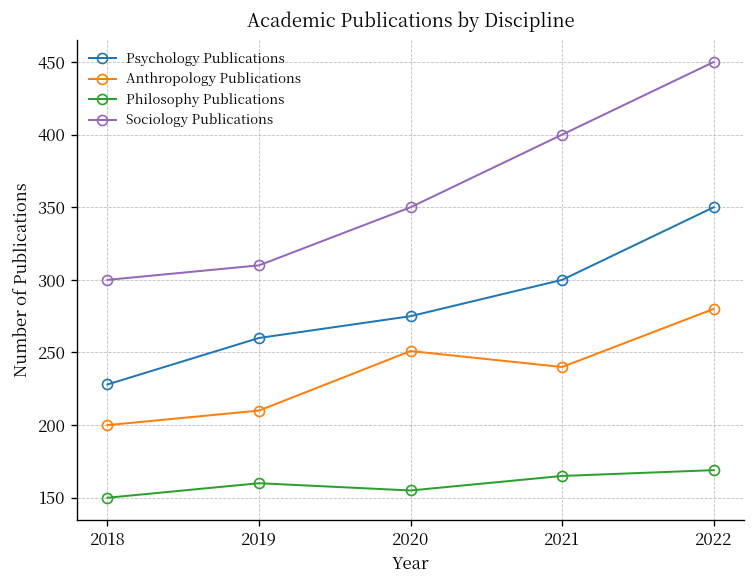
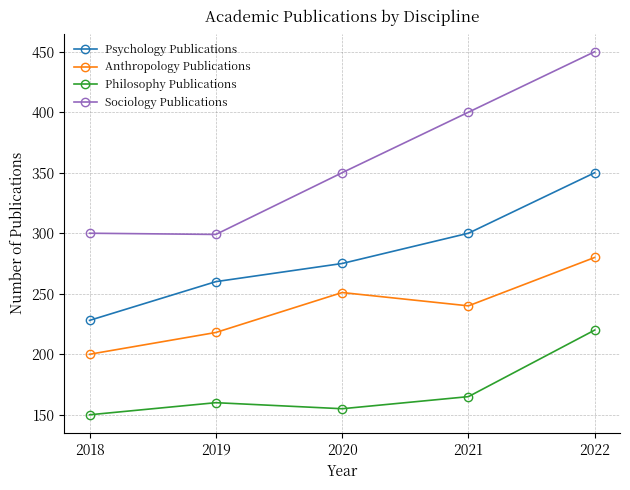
  {
    "Psychology Publications": {
      "2018": 228,
      "2019": 260,
      "2020": 275,
      "2021": 300,
      "2022": 350
    },
    "Anthropology Publications": {
      "2018": 200,
-     "2019": 210,
+     "2019": 218,
      "2020": 251,
      "2021": 240,
      "2022": 280
    },
    "Philosophy Publications": {
      "2018": 150,
      "2019": 160,
      "2020": 155,
      "2021": 165,
-     "2022": 169
+     "2022": 220
    },
    "Sociology Publications": {
      "2018": 300,
-     "2019": 310,
+     "2019": 299,
      "2020": 350,
      "2021": 400,
      "2022": 450
    }
  }
